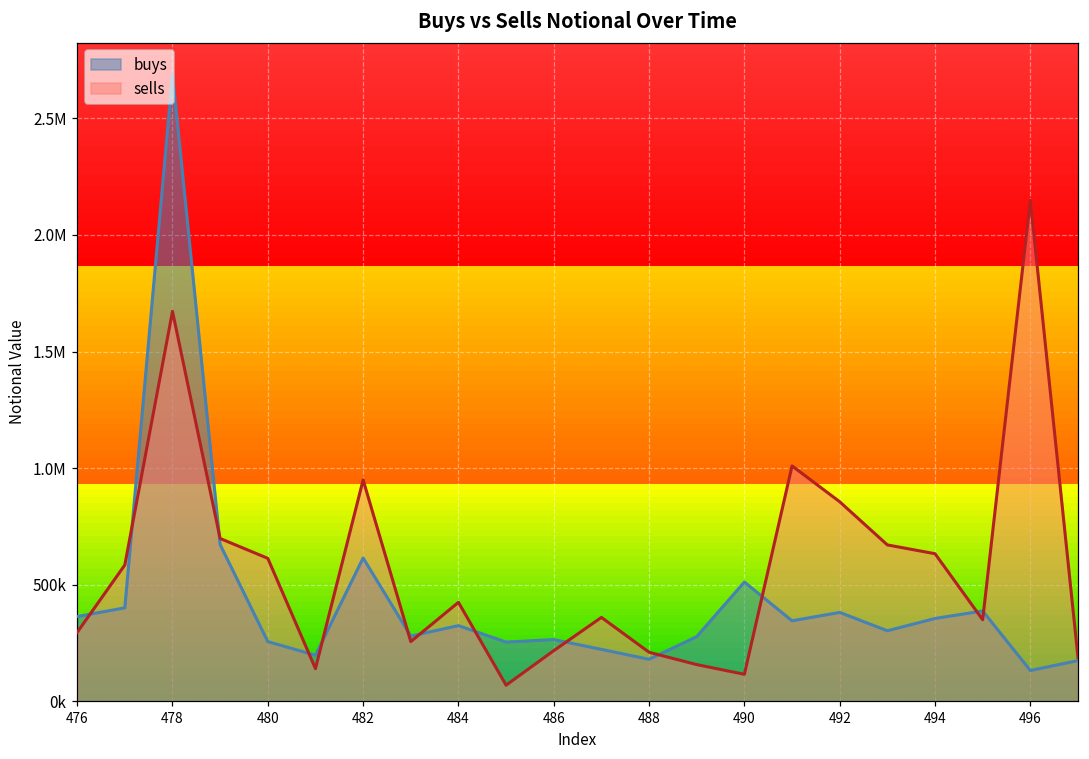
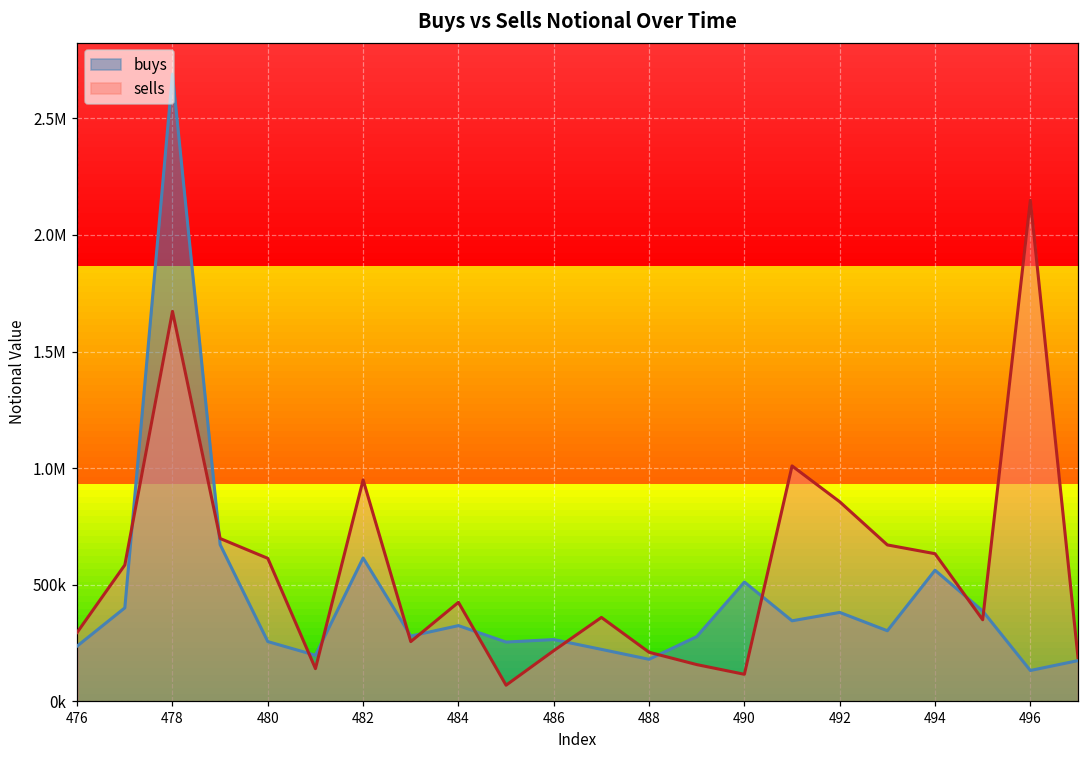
  {
    "buys": {
-     "476": 360000,
+     "476": 240000,
      "480": 260000,
      "482": 620000,
      "484": 330000,
      "486": 270000,
      "488": 180000,
      "490": 510000,
      "492": 380000,
-     "494": 360000,
+     "494": 560000,
      "496": 130000
    },
    "sells": {
      "476": 300000,
      "478": 1670000,
      "480": 610000,
      "482": 950000,
      "484": 430000,
      "486": 220000,
      "488": 210000,
      "490": 120000,
      "492": 860000,
      "494": 630000,
      "496": 2150000
    }
  }
